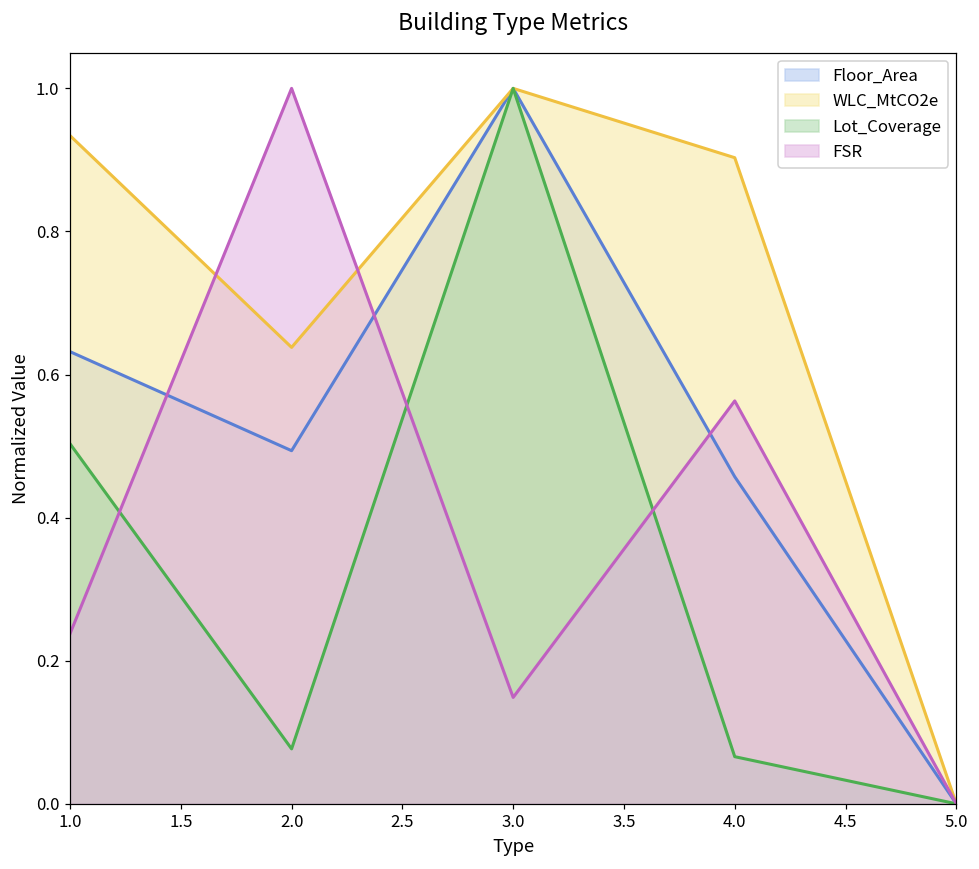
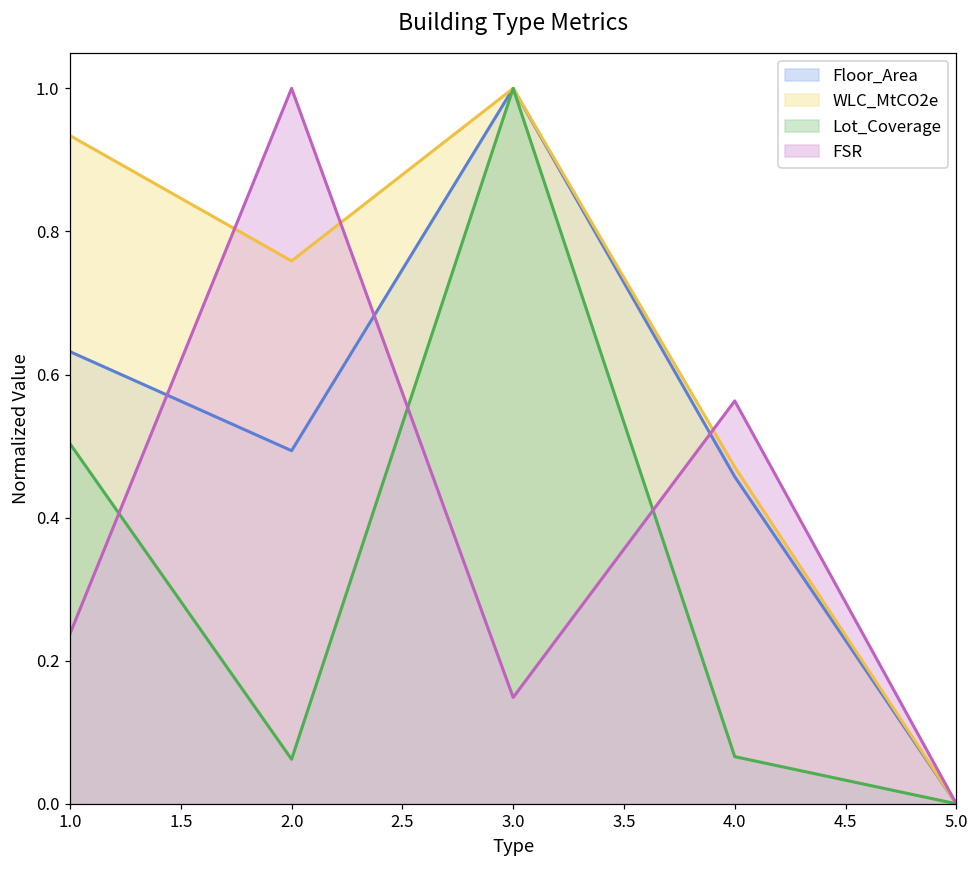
  {
    "WLC_MtCO2e": {
      "1.0": 0.93,
-     "2.0": 0.64,
-     "4.0": 0.90
+     "2.0": 0.76,
+     "4.0": 0.47
    },
    "Lot_Coverage": {
      "1.0": 0.50,
-     "2.0": 0.08,
+     "2.0": 0.06,
      "4.0": 0.07
    }
  }
